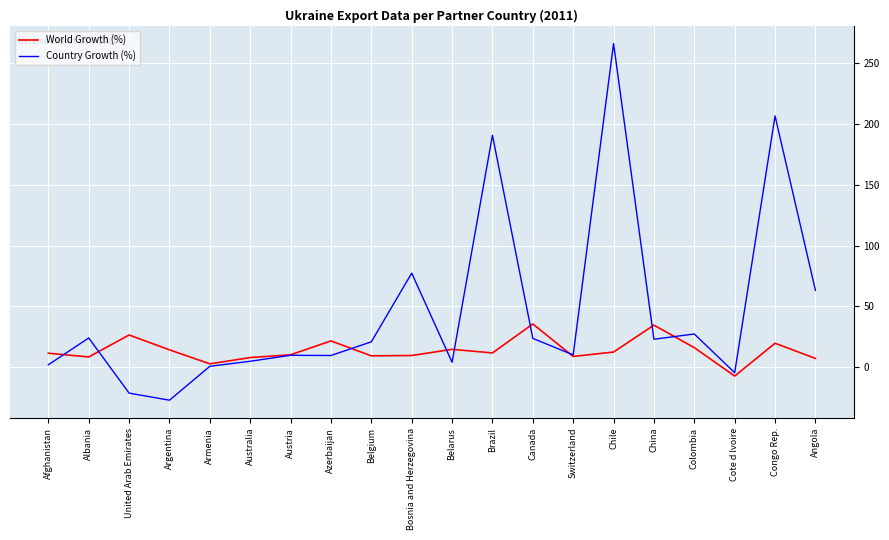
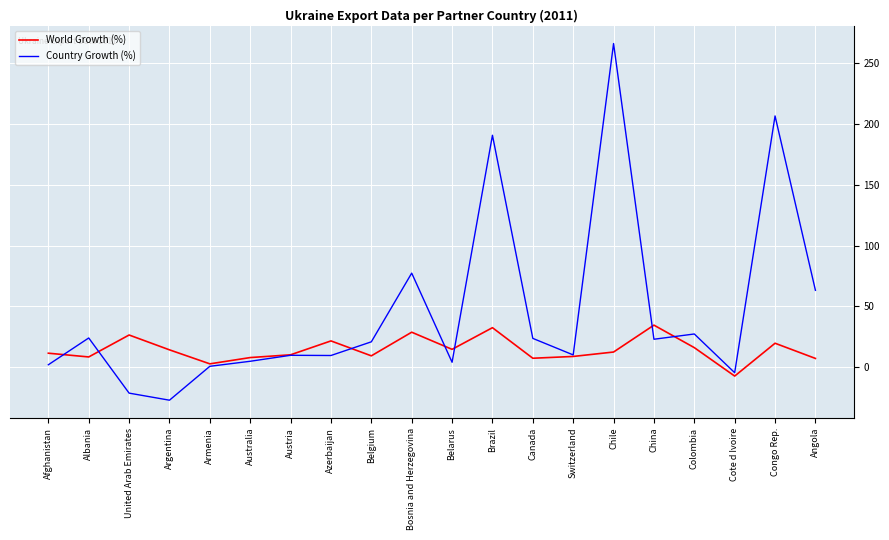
  {
    "World Growth (%)": {
      "Afghanistan": 11,
      "Albania": 8,
      "United Arab Emirates": 26,
      "Argentina": 14,
      "Australia": 8,
      "Azerbaijan": 21,
      "Belgium": 9,
-     "Bosnia and Herzegovina": 9,
+     "Bosnia and Herzegovina": 29,
      "Belarus": 15,
-     "Brazil": 12,
-     "Canada": 35,
+     "Brazil": 32,
+     "Canada": 7,
      "Chile": 12,
      "China": 34,
      "Colombia": 16,
      "Cote d Ivoire": -7,
      "Congo Rep.": 20,
      "Angola": 7
    },
    "Country Growth (%)": {
      "Afghanistan": 2,
      "Albania": 24,
      "United Arab Emirates": -22,
      "Argentina": -27,
      "Australia": 5,
      "Azerbaijan": 9,
      "Belgium": 21,
      "Bosnia and Herzegovina": 77,
      "Belarus": 4,
      "Brazil": 191,
      "Canada": 24,
      "Chile": 266,
      "China": 23,
      "Colombia": 27,
      "Cote d Ivoire": -5,
      "Congo Rep.": 207,
      "Angola": 63
    }
  }
